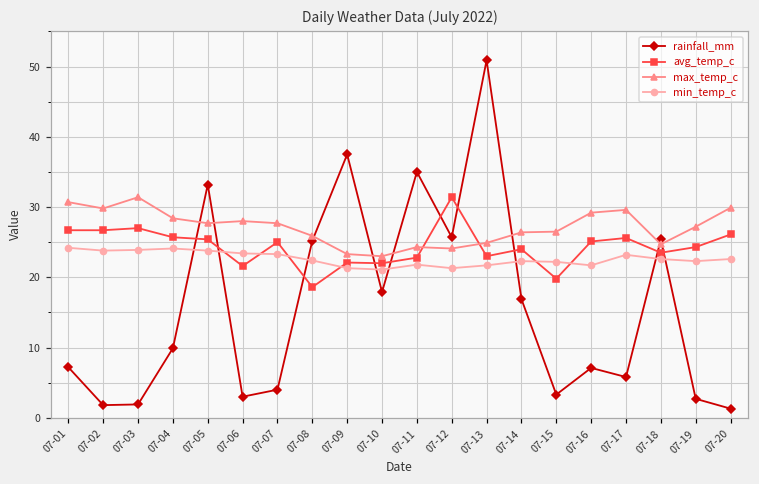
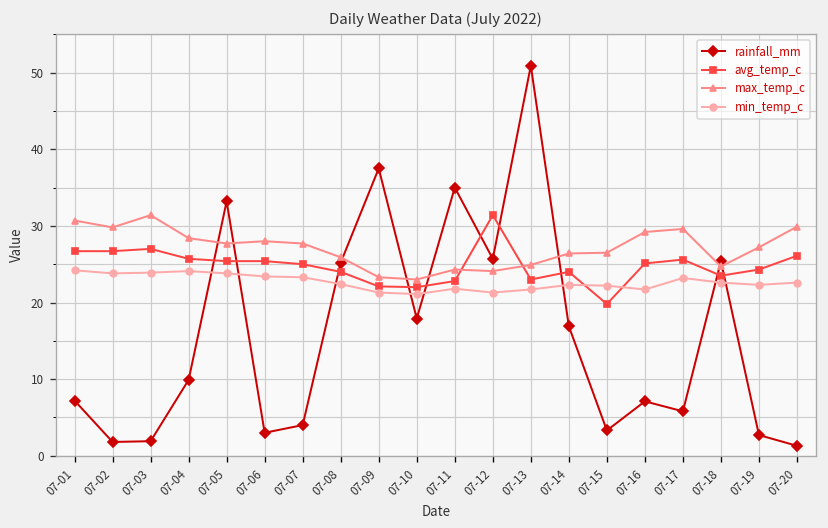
  {
    "rainfall_mm": {
      "07-01": 7,
      "07-02": 2,
      "07-03": 2,
      "07-04": 10,
      "07-05": 33,
      "07-06": 3,
      "07-07": 4,
      "07-08": 25,
      "07-09": 38,
      "07-10": 18,
      "07-11": 35,
      "07-12": 26,
      "07-13": 51,
      "07-14": 17,
      "07-15": 3,
      "07-16": 7,
      "07-17": 6,
      "07-18": 25,
      "07-19": 3,
      "07-20": 1
    },
    "avg_temp_c": {
      "07-01": 27,
      "07-02": 27,
      "07-03": 27,
      "07-04": 26,
      "07-05": 25,
-     "07-06": 22,
+     "07-06": 25,
      "07-07": 25,
-     "07-08": 19,
+     "07-08": 24,
      "07-09": 22,
      "07-10": 22,
      "07-11": 23,
      "07-12": 31,
      "07-13": 23,
      "07-14": 24,
      "07-15": 20,
      "07-16": 25,
      "07-17": 26,
      "07-18": 24,
      "07-19": 24,
      "07-20": 26
    }
  }
